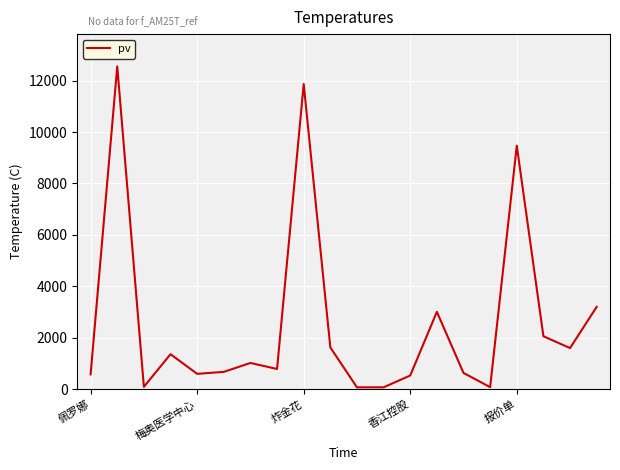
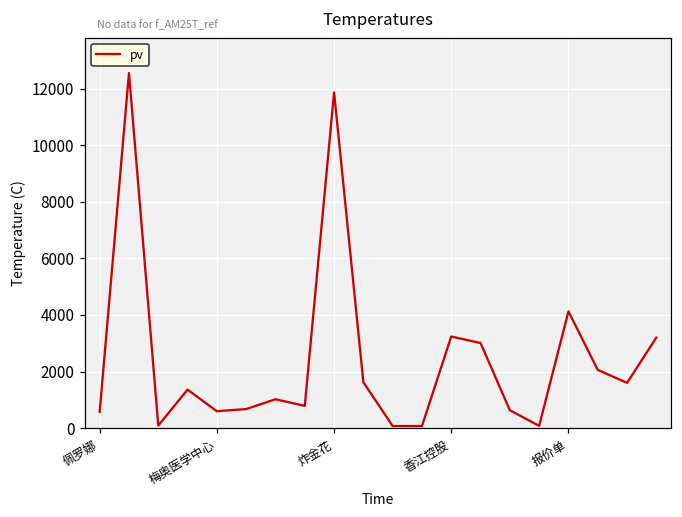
  {
    "佩罗娜": 600,
    "梅奥医学中心": 600,
    "炸金花": 11900,
-   "香江控股": 500,
-   "报价单": 9500
+   "香江控股": 3200,
+   "报价单": 4100
  }
